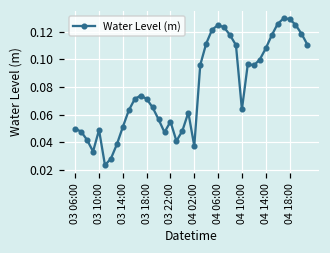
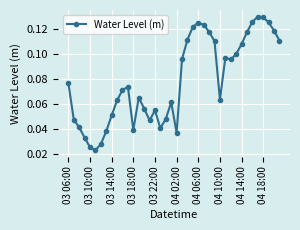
  {
-   "03 06:00": 0.050,
-   "03 10:00": 0.049,
+   "03 06:00": 0.077,
+   "03 10:00": 0.026,
    "03 14:00": 0.051,
-   "03 18:00": 0.071,
+   "03 18:00": 0.039,
    "03 22:00": 0.055,
    "04 02:00": 0.037,
    "04 06:00": 0.125,
    "04 10:00": 0.064,
    "04 14:00": 0.108,
    "04 18:00": 0.129
  }
